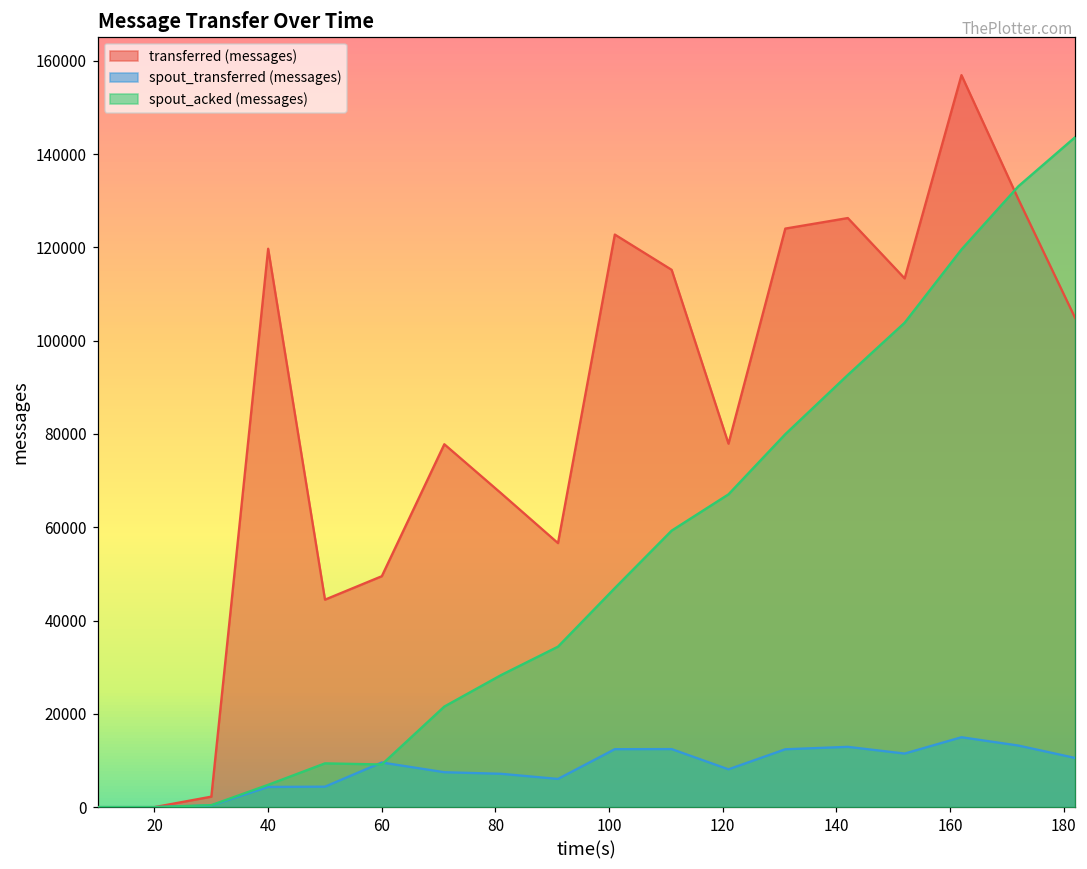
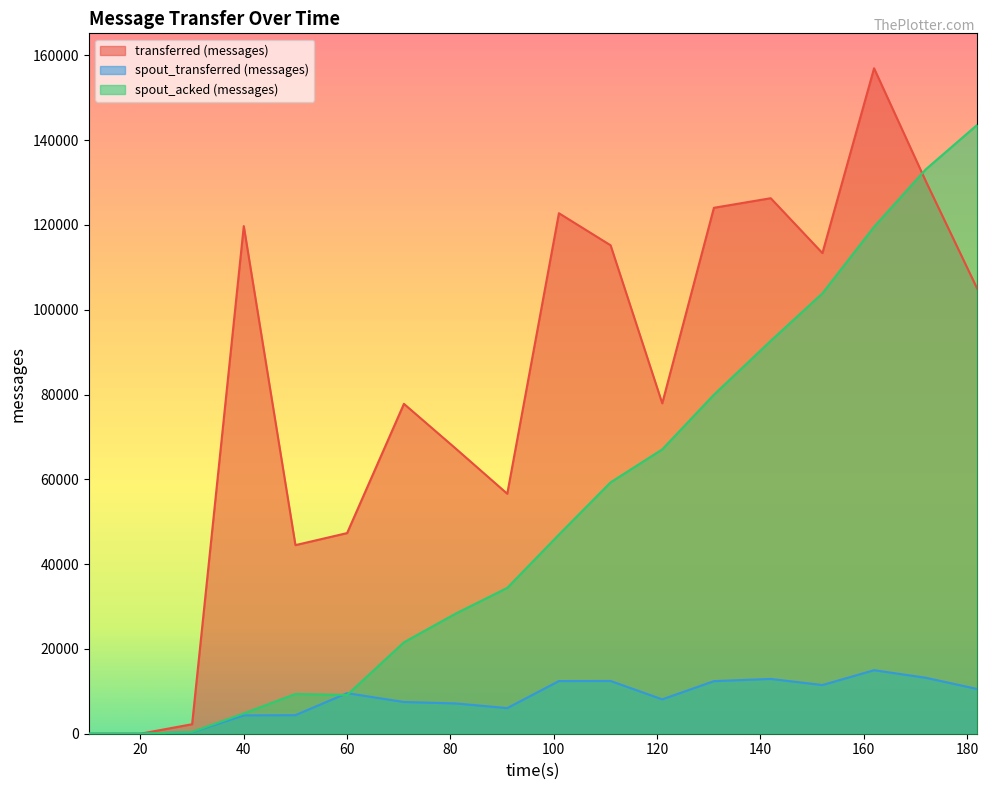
  {
    "transferred (messages)": {
      "40": 120000,
-     "60": 50000
+     "60": 47000
    }
  }
